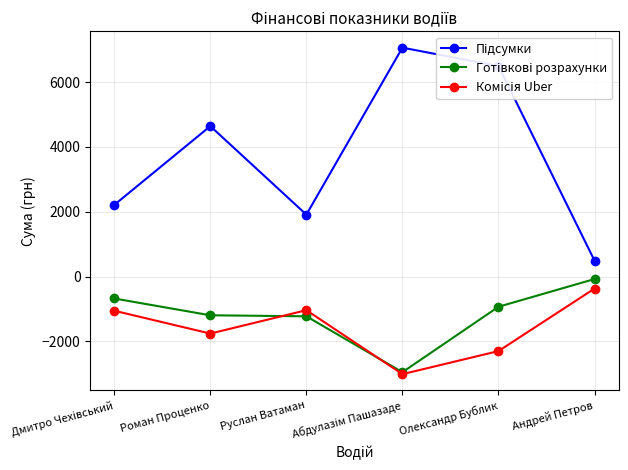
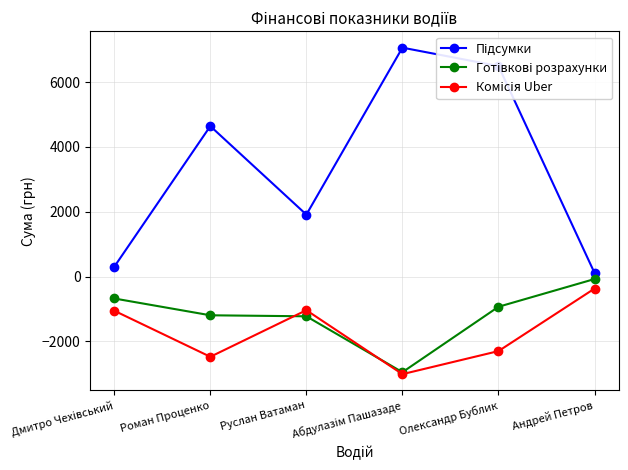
  {
    "Підсумки": {
-     "Дмитро Чехівський": 2200,
+     "Дмитро Чехівський": 300,
      "Роман Проценко": 4600,
      "Руслан Ватаман": 1900,
      "Абдулазім Пашазаде": 7100,
-     "Андрей Петров": 500
+     "Андрей Петров": 100
    },
    "Готівкові розрахунки": {
      "Дмитро Чехівський": -700,
      "Роман Проценко": -1200,
      "Руслан Ватаман": -1200,
      "Олександр Бублик": -900,
      "Андрей Петров": -100
    },
    "Комісія Uber": {
      "Дмитро Чехівський": -1100,
-     "Роман Проценко": -1800,
+     "Роман Проценко": -2500,
      "Руслан Ватаман": -1000,
      "Олександр Бублик": -2300,
      "Андрей Петров": -400
    }
  }
